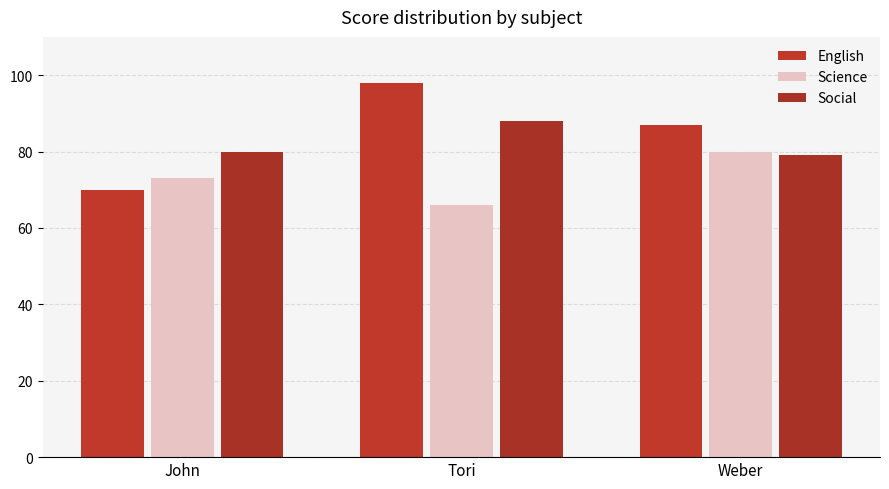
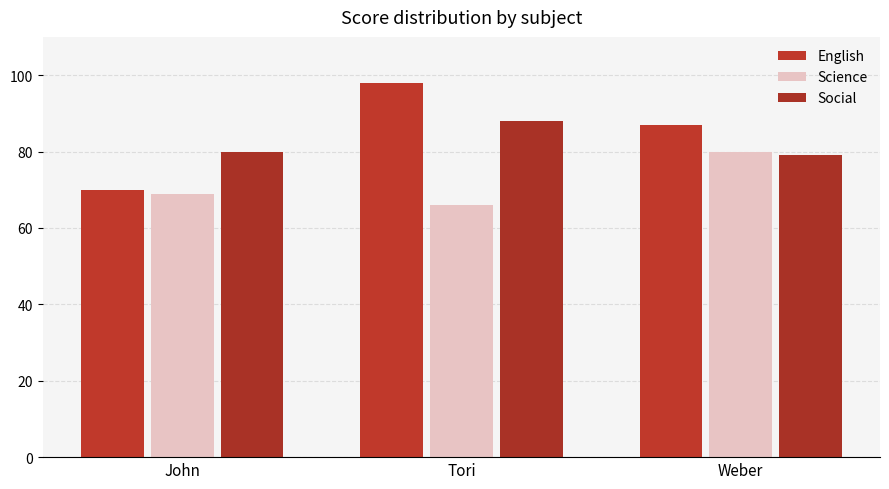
  {
    "Science": {
-     "John": 73,
+     "John": 69,
      "Tori": 66,
      "Weber": 80
    }
  }
